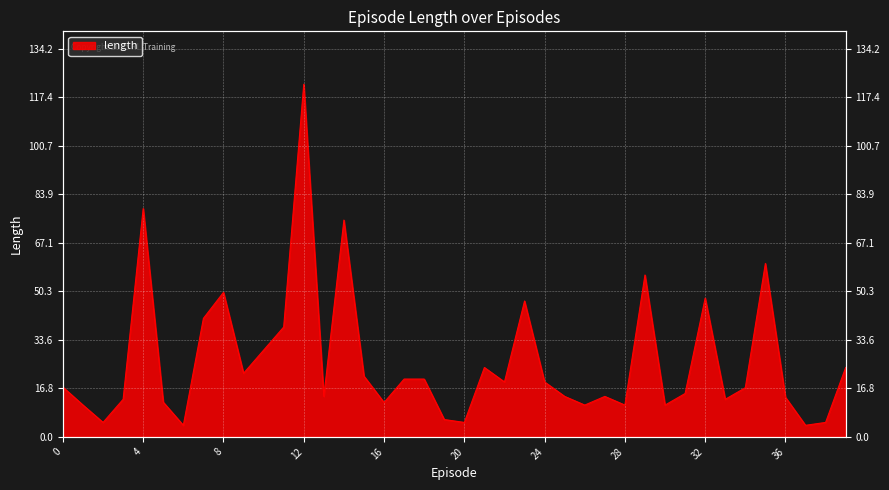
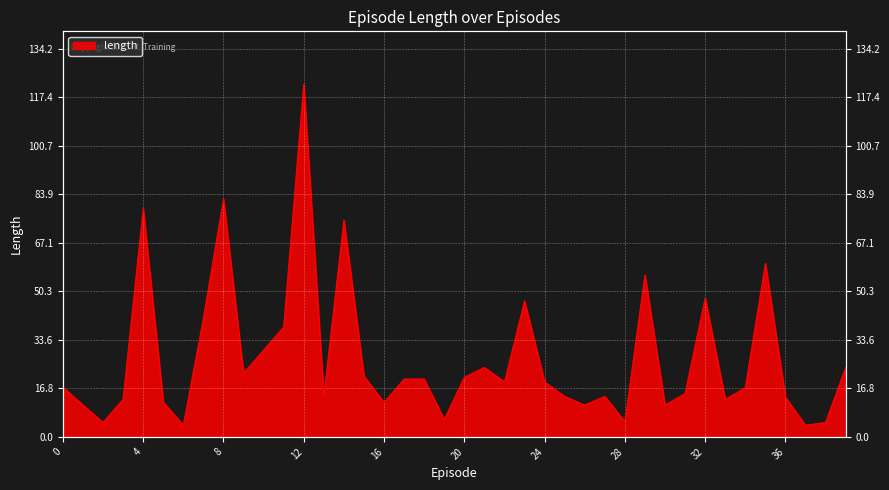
  {
    "0": 17,
    "4": 79,
-   "8": 50,
+   "8": 82,
    "12": 122,
    "16": 12,
-   "20": 5,
+   "20": 21,
    "24": 19,
-   "28": 11,
+   "28": 5,
    "32": 48,
    "36": 14
  }
